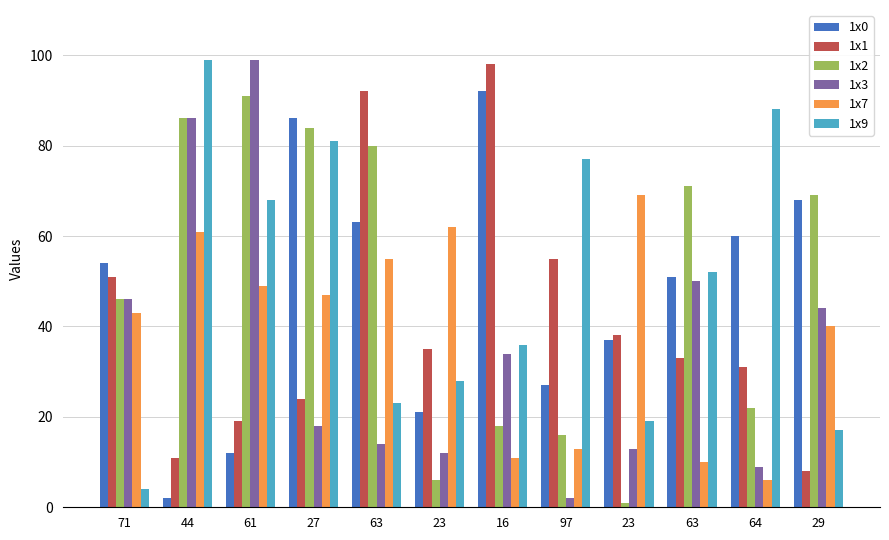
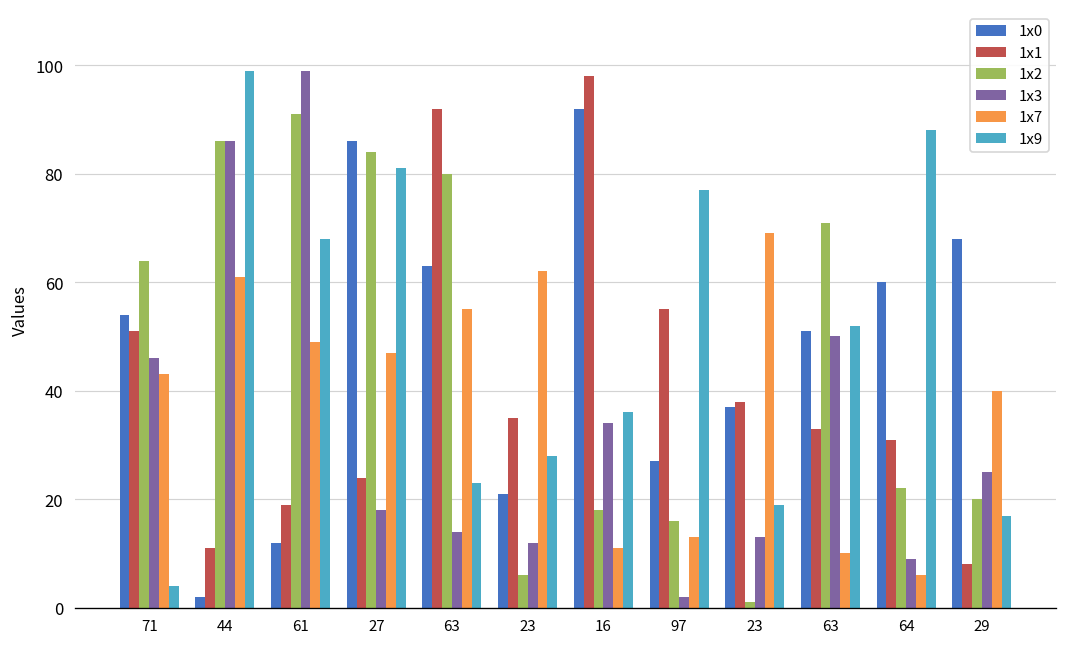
  {
    "1x1": {
      "71": 51,
      "44": 11,
      "61": 19,
      "27": 24,
      "16": 98,
      "97": 55,
      "64": 31,
      "29": 8
    },
    "1x2": {
-     "71": 46,
+     "71": 64,
      "44": 86,
      "61": 91,
      "27": 84,
      "16": 18,
      "97": 16,
      "64": 22,
-     "29": 69
+     "29": 20
    },
    "1x3": {
      "71": 46,
      "44": 86,
      "61": 99,
      "27": 18,
      "16": 34,
      "97": 2,
      "64": 9,
-     "29": 44
+     "29": 25
    },
    "1x7": {
      "71": 43,
      "44": 61,
      "61": 49,
      "27": 47,
      "16": 11,
      "97": 13,
      "64": 6,
      "29": 40
    }
  }
